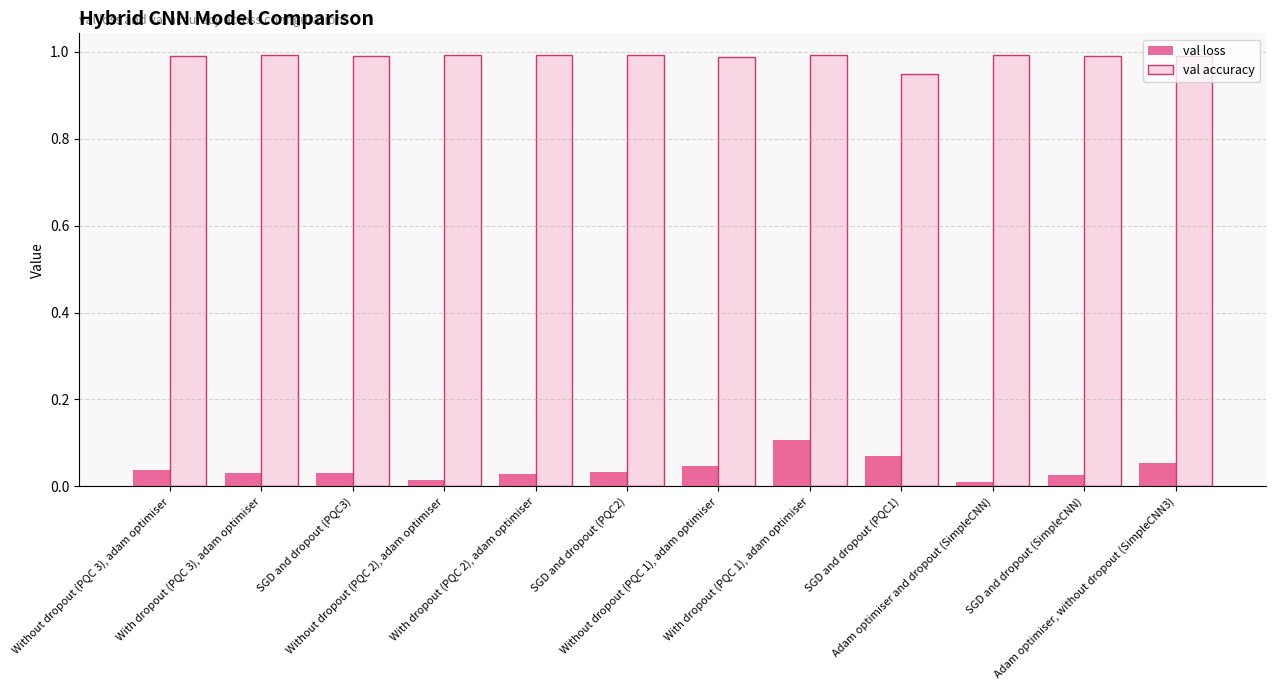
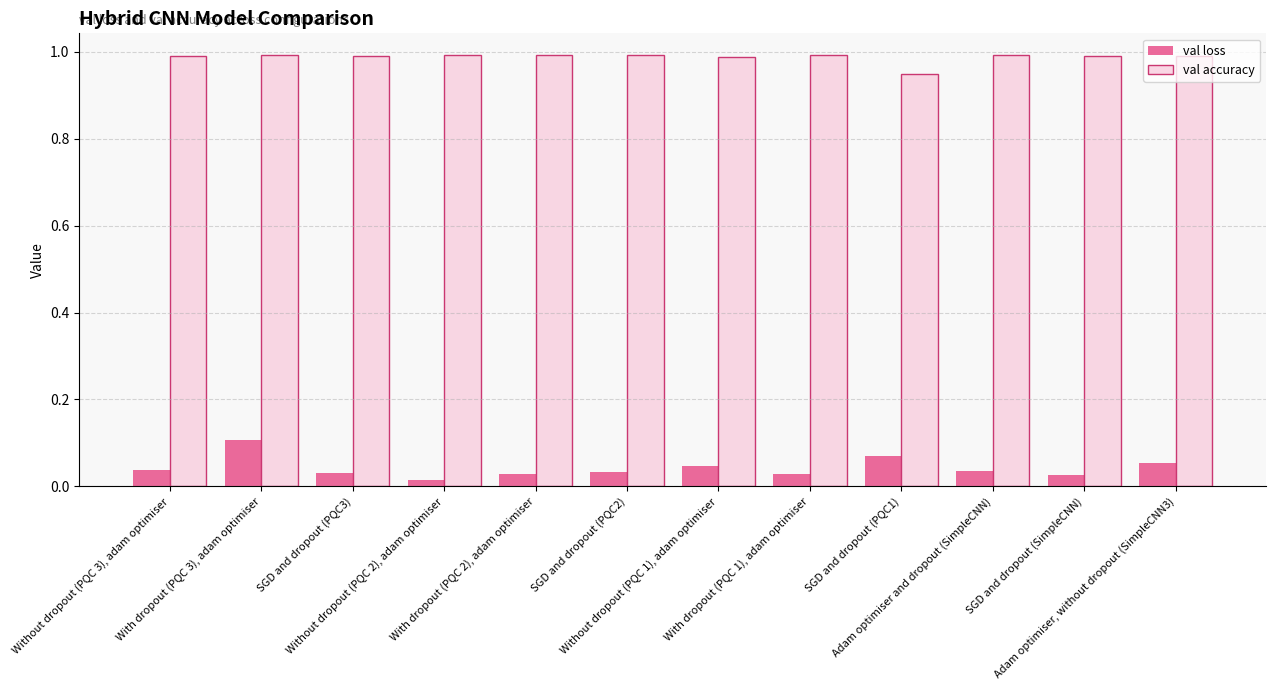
  {
    "val loss": {
      "Without dropout (PQC 3), adam optimiser": 0.04,
-     "With dropout (PQC 3), adam optimiser": 0.03,
+     "With dropout (PQC 3), adam optimiser": 0.11,
      "SGD and dropout (PQC3)": 0.03,
      "Without dropout (PQC 2), adam optimiser": 0.01,
      "With dropout (PQC 2), adam optimiser": 0.03,
      "SGD and dropout (PQC2)": 0.03,
      "Without dropout (PQC 1), adam optimiser": 0.05,
-     "With dropout (PQC 1), adam optimiser": 0.11,
+     "With dropout (PQC 1), adam optimiser": 0.03,
      "SGD and dropout (PQC1)": 0.07,
-     "Adam optimiser and dropout (SimpleCNN)": 0.01,
+     "Adam optimiser and dropout (SimpleCNN)": 0.04,
      "SGD and dropout (SimpleCNN)": 0.03,
      "Adam optimiser, without dropout (SimpleCNN3)": 0.05
    },
    "val accuracy": {
      "Without dropout (PQC 3), adam optimiser": 0.99,
      "With dropout (PQC 3), adam optimiser": 0.99,
      "SGD and dropout (PQC3)": 0.99,
      "Without dropout (PQC 2), adam optimiser": 0.99,
      "With dropout (PQC 2), adam optimiser": 0.99,
      "SGD and dropout (PQC2)": 0.99,
      "Without dropout (PQC 1), adam optimiser": 0.99,
      "With dropout (PQC 1), adam optimiser": 0.99,
      "SGD and dropout (PQC1)": 0.95,
      "Adam optimiser and dropout (SimpleCNN)": 0.99,
      "SGD and dropout (SimpleCNN)": 0.99
    }
  }
